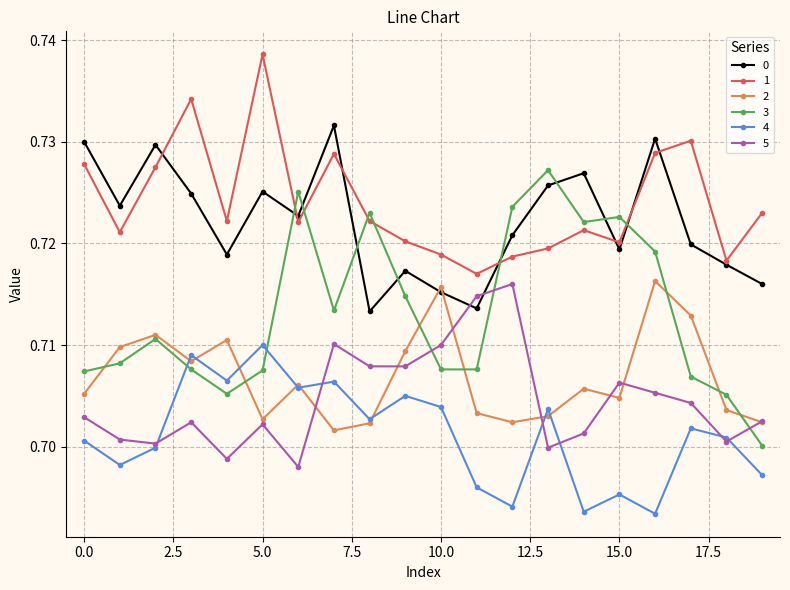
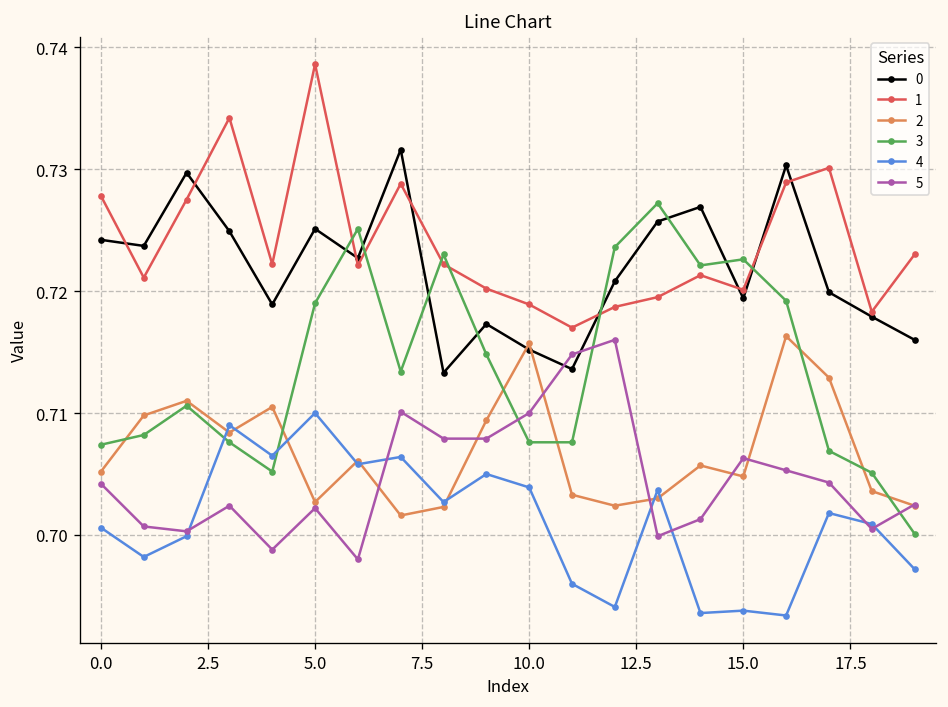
  {
    "0": {
-     "0.0": 0.7300,
+     "0.0": 0.7242,
      "5.0": 0.7251,
      "10.0": 0.7152,
      "15.0": 0.7194
    },
    "3": {
      "0.0": 0.7074,
-     "5.0": 0.7075,
+     "5.0": 0.7190,
      "10.0": 0.7076,
      "15.0": 0.7226
    },
    "4": {
      "0.0": 0.7006,
      "5.0": 0.7100,
      "10.0": 0.7039,
-     "15.0": 0.6953
+     "15.0": 0.6938
    },
    "5": {
-     "0.0": 0.7029,
+     "0.0": 0.7042,
      "5.0": 0.7022,
      "10.0": 0.7100,
      "15.0": 0.7063
    }
  }
